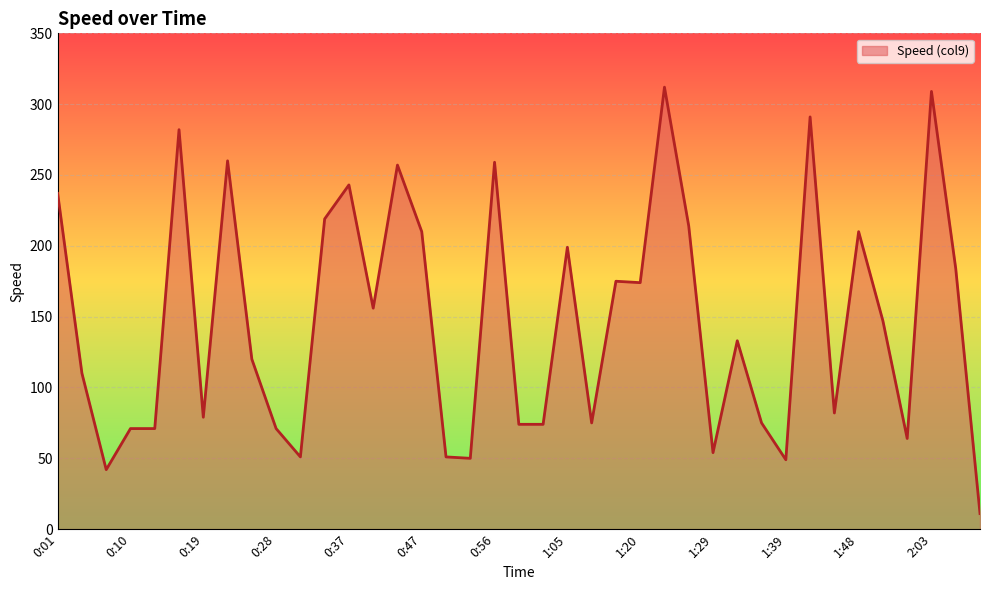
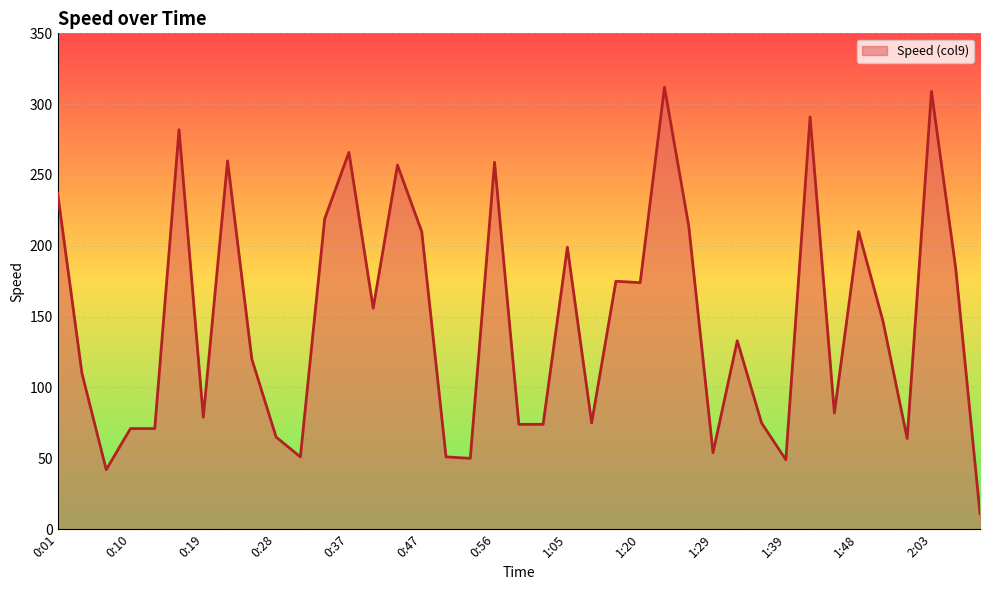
  {
    "0:01": 237,
    "0:10": 71,
    "0:19": 79,
-   "0:28": 71,
-   "0:37": 243,
+   "0:28": 65,
+   "0:37": 266,
    "0:47": 210,
    "0:56": 259,
    "1:05": 199,
    "1:20": 174,
    "1:29": 54,
    "1:39": 49,
    "1:48": 210,
    "2:03": 309
  }
